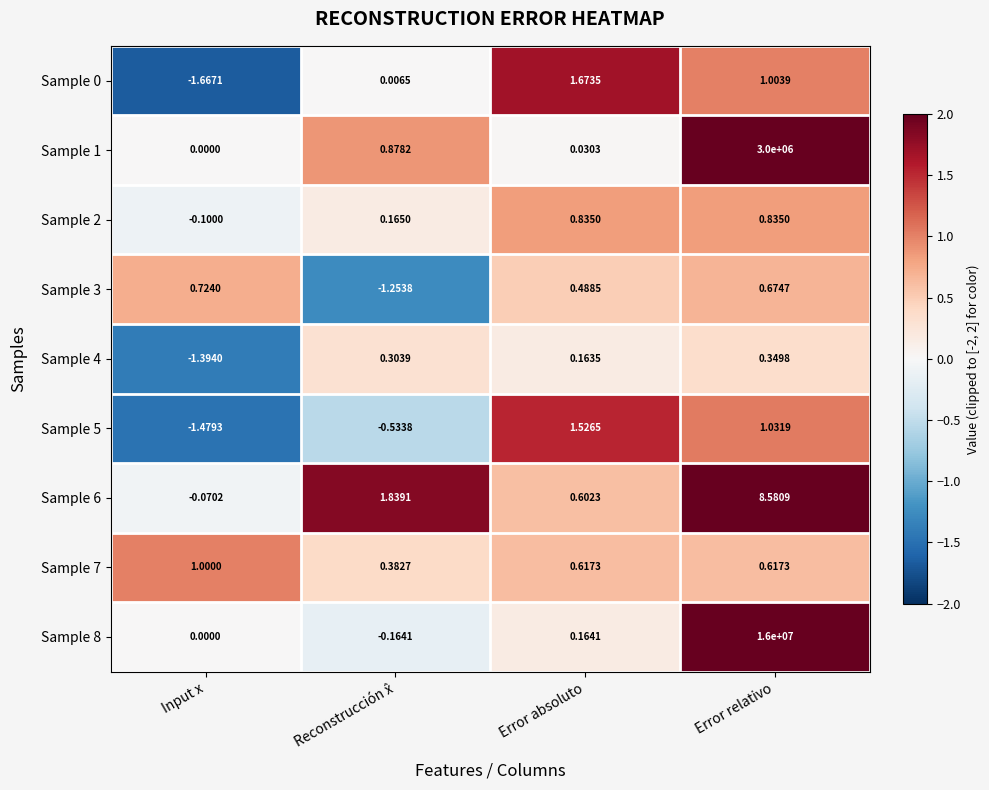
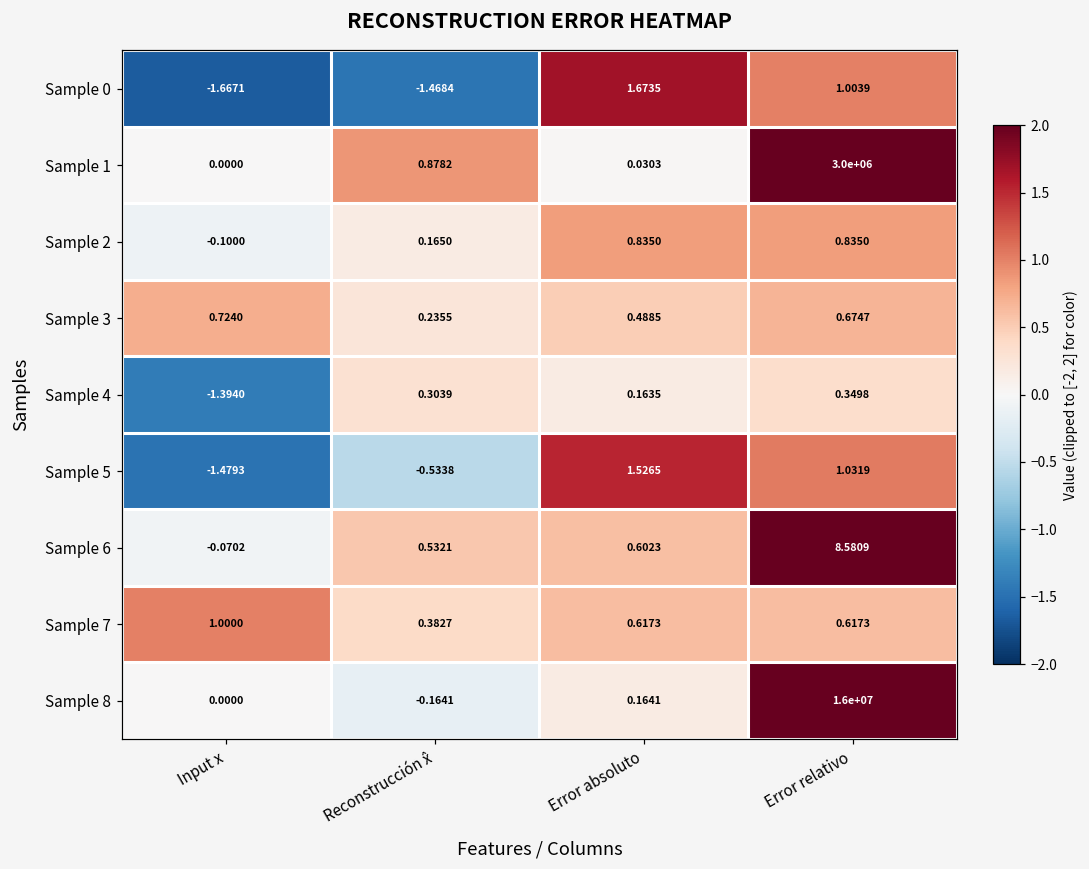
  {
    "Sample 0": {
      "Input x": "-1.6671",
-     "Reconstrucción x̂": "0.0065",
+     "Reconstrucción x̂": "-1.4684",
      "Error absoluto": "1.6735",
      "Error relativo": "1.0039"
    },
    "Sample 1": {
      "Input x": "0.0000",
      "Reconstrucción x̂": "0.8782",
      "Error absoluto": "0.0303",
      "Error relativo": "3.0e+06"
    },
    "Sample 2": {
      "Input x": "-0.1000",
      "Reconstrucción x̂": "0.1650",
      "Error absoluto": "0.8350",
      "Error relativo": "0.8350"
    },
    "Sample 3": {
      "Input x": "0.7240",
-     "Reconstrucción x̂": "-1.2538",
+     "Reconstrucción x̂": "0.2355",
      "Error absoluto": "0.4885",
      "Error relativo": "0.6747"
    },
    "Sample 4": {
      "Input x": "-1.3940",
      "Reconstrucción x̂": "0.3039",
      "Error absoluto": "0.1635",
      "Error relativo": "0.3498"
    },
    "Sample 5": {
      "Input x": "-1.4793",
      "Reconstrucción x̂": "-0.5338",
      "Error absoluto": "1.5265",
      "Error relativo": "1.0319"
    },
    "Sample 6": {
      "Input x": "-0.0702",
-     "Reconstrucción x̂": "1.8391",
+     "Reconstrucción x̂": "0.5321",
      "Error absoluto": "0.6023",
      "Error relativo": "8.5809"
    },
    "Sample 7": {
      "Input x": "1.0000",
      "Reconstrucción x̂": "0.3827",
      "Error absoluto": "0.6173",
      "Error relativo": "0.6173"
    },
    "Sample 8": {
      "Input x": "0.0000",
      "Reconstrucción x̂": "-0.1641",
      "Error absoluto": "0.1641",
      "Error relativo": "1.6e+07"
    }
  }
